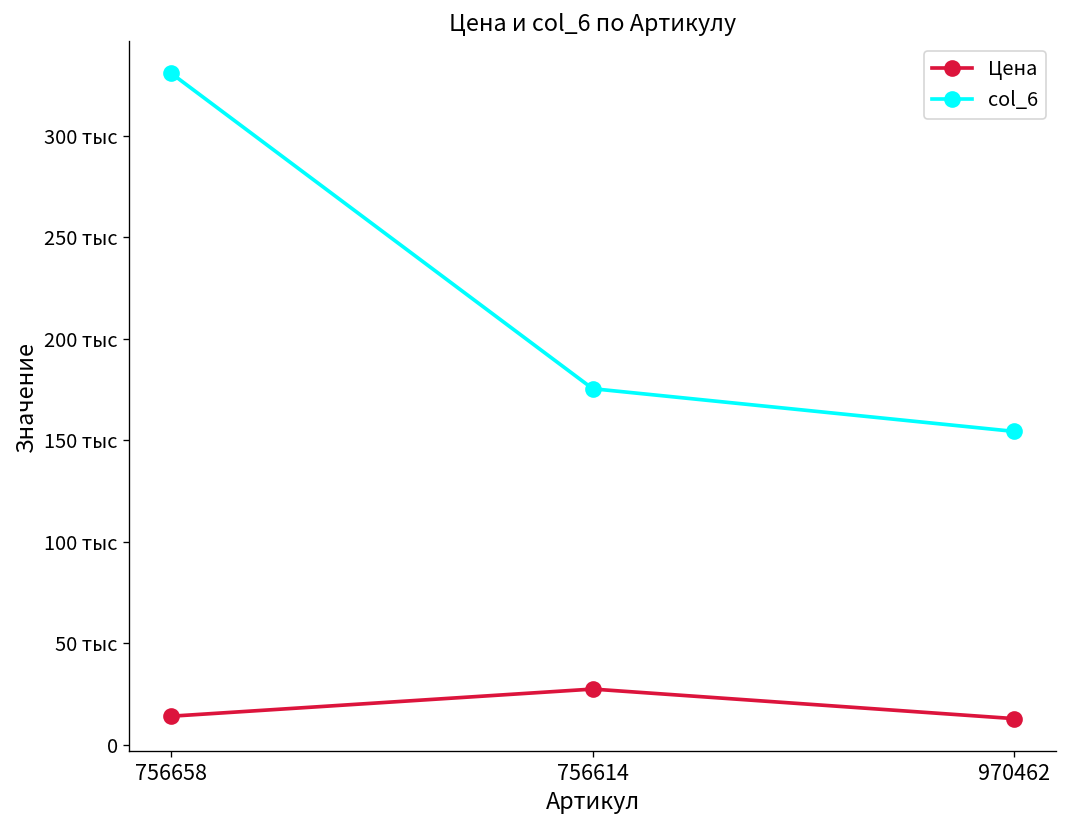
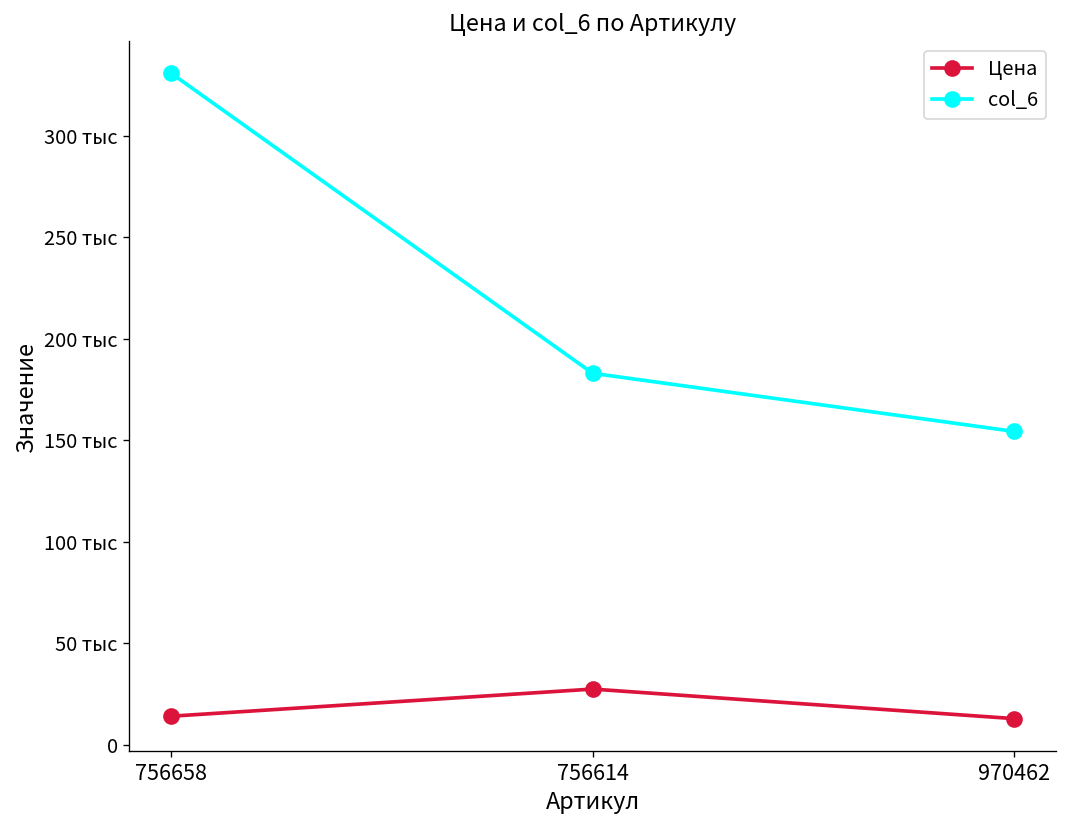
  {
    "Цена": {
      "756658": "14 тыс",
      "756614": "27 тыс",
      "970462": "13 тыс"
    },
    "col_6": {
      "756658": "331 тыс",
-     "756614": "175 тыс",
+     "756614": "183 тыс",
      "970462": "154 тыс"
    }
  }
